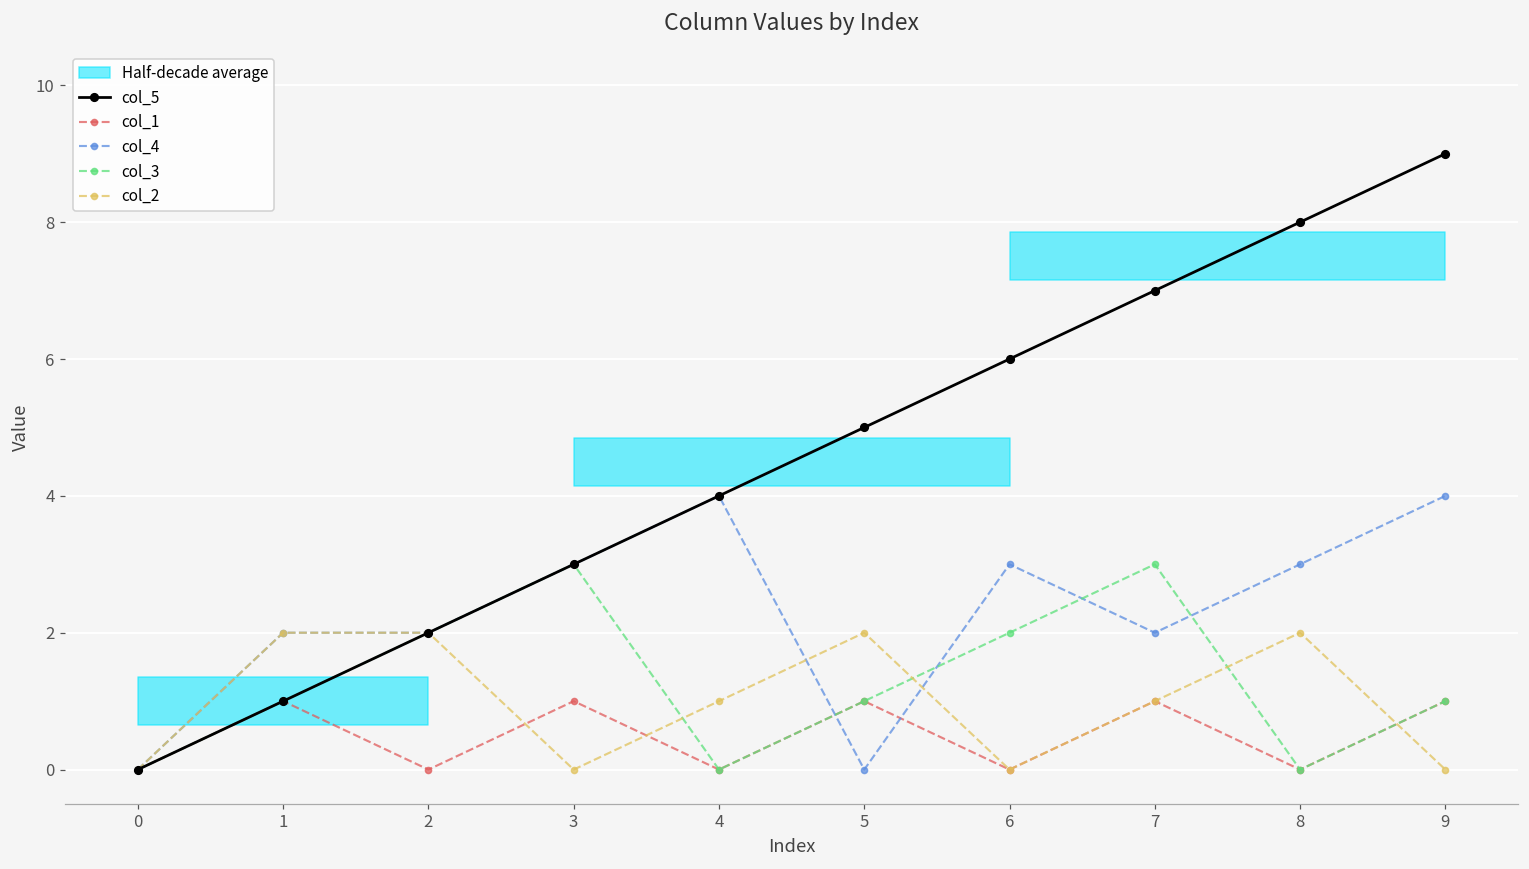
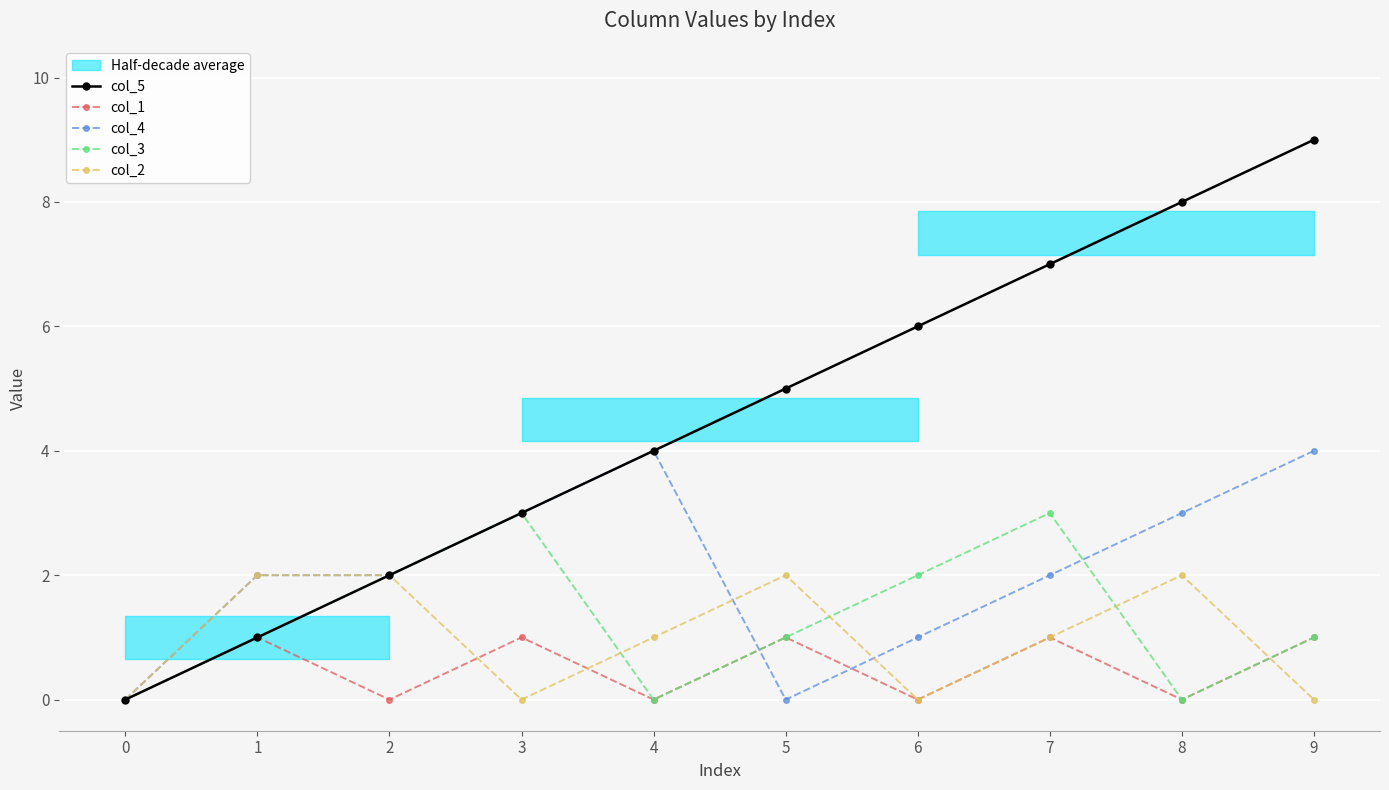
  {
    "col_5": {
      "5": 5,
      "6": 6,
      "7": 7,
      "8": 8,
      "9": 9
    },
    "col_1": {
      "2": 0,
      "3": 1
    },
    "col_4": {
      "5": 0,
-     "6": 3,
+     "6": 1,
      "7": 2,
      "8": 3,
      "9": 4
    },
    "col_3": {
      "6": 2,
      "7": 3
    },
    "col_2": {
      "3": 0,
      "4": 1,
      "5": 2,
      "8": 2,
      "9": 0
    }
  }
